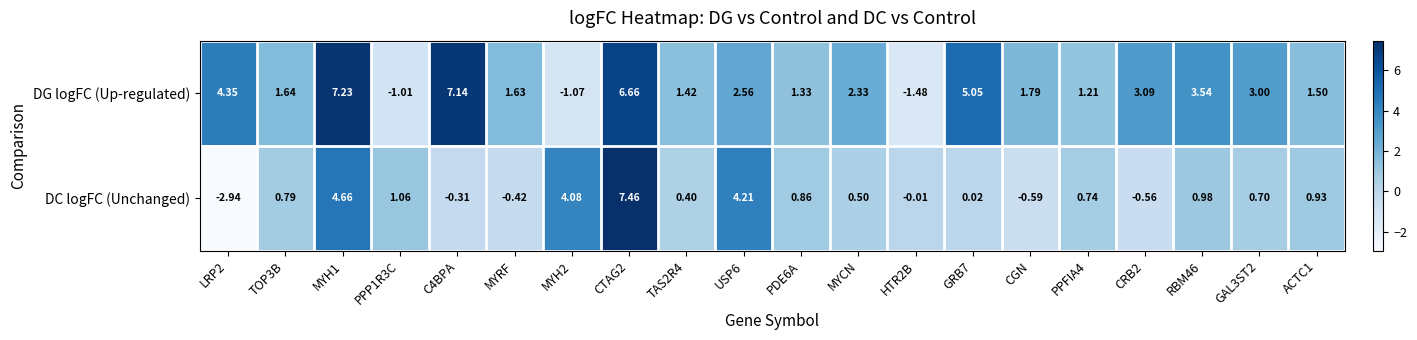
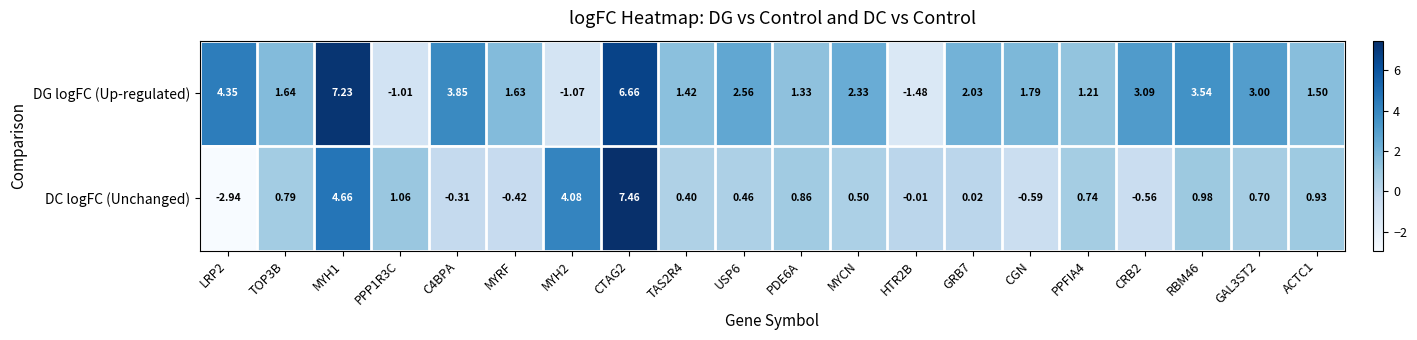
  {
    "DG logFC (Up-regulated)": {
      "LRP2": 4.35,
      "TOP3B": 1.64,
      "MYH1": 7.23,
      "PPP1R3C": -1.01,
-     "C4BPA": 7.14,
+     "C4BPA": 3.85,
      "MYRF": 1.63,
      "MYH2": -1.07,
      "CTAG2": 6.66,
      "TAS2R4": 1.42,
      "USP6": 2.56,
      "PDE6A": 1.33,
      "MYCN": 2.33,
      "HTR2B": -1.48,
-     "GRB7": 5.05,
+     "GRB7": 2.03,
      "CGN": 1.79,
      "PPFIA4": 1.21,
      "CRB2": 3.09,
      "RBM46": 3.54,
      "GAL3ST2": 3.00,
      "ACTC1": 1.50
    },
    "DC logFC (Unchanged)": {
      "LRP2": -2.94,
      "TOP3B": 0.79,
      "MYH1": 4.66,
      "PPP1R3C": 1.06,
      "C4BPA": -0.31,
      "MYRF": -0.42,
      "MYH2": 4.08,
      "CTAG2": 7.46,
      "TAS2R4": 0.40,
-     "USP6": 4.21,
+     "USP6": 0.46,
      "PDE6A": 0.86,
      "MYCN": 0.50,
      "HTR2B": -0.01,
      "GRB7": 0.02,
      "CGN": -0.59,
      "PPFIA4": 0.74,
      "CRB2": -0.56,
      "RBM46": 0.98,
      "GAL3ST2": 0.70,
      "ACTC1": 0.93
    }
  }
